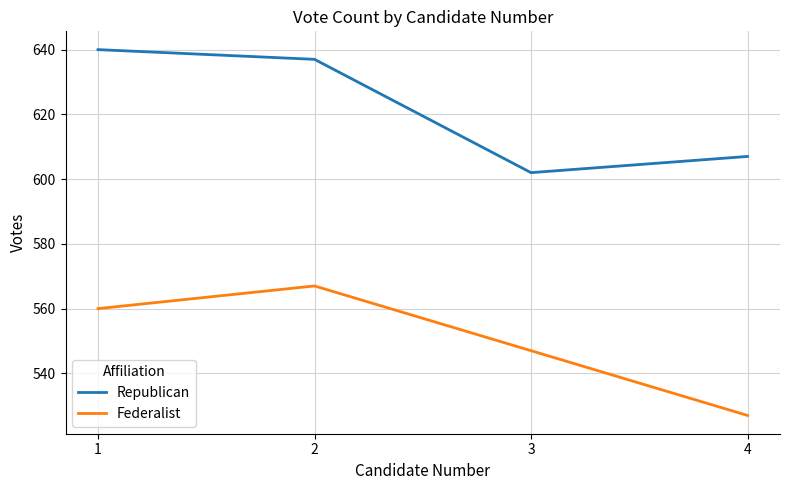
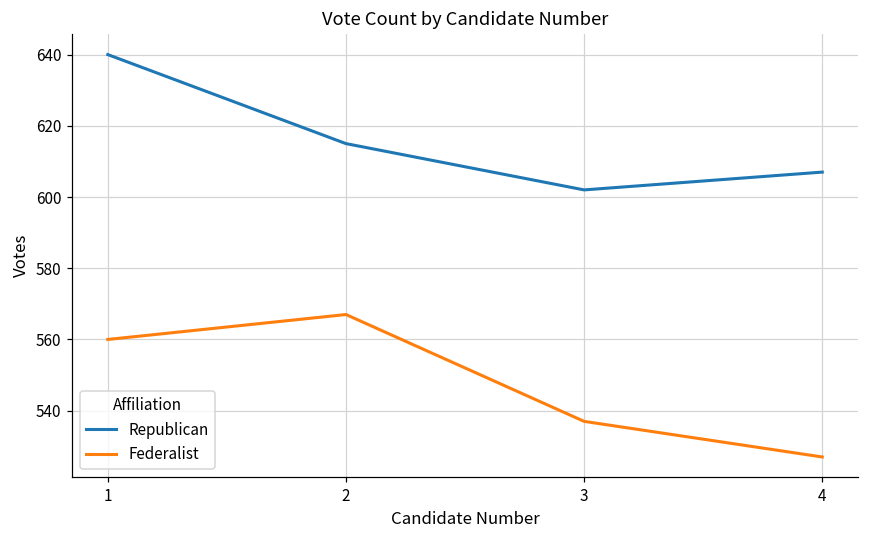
  {
    "Republican": {
      "1": 640,
-     "2": 637,
+     "2": 615,
      "3": 602,
      "4": 607
    },
    "Federalist": {
      "1": 560,
      "2": 567,
-     "3": 547,
+     "3": 537,
      "4": 527
    }
  }
